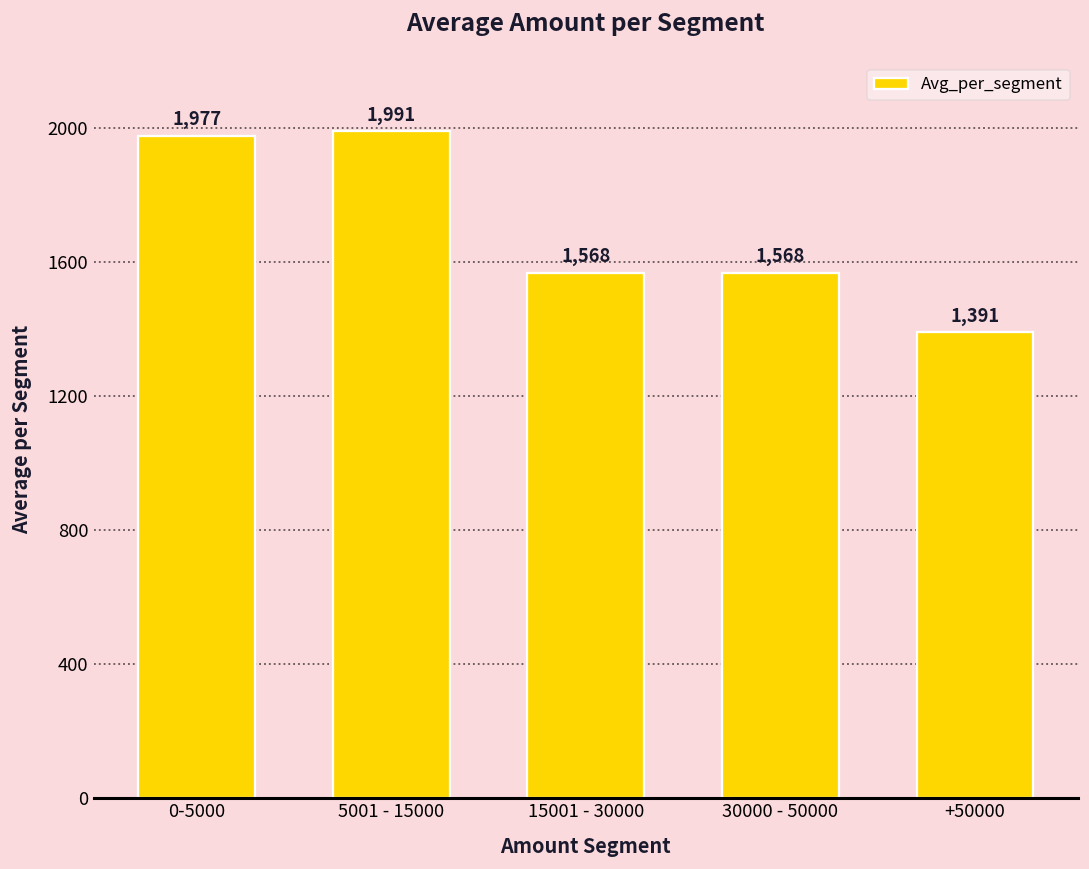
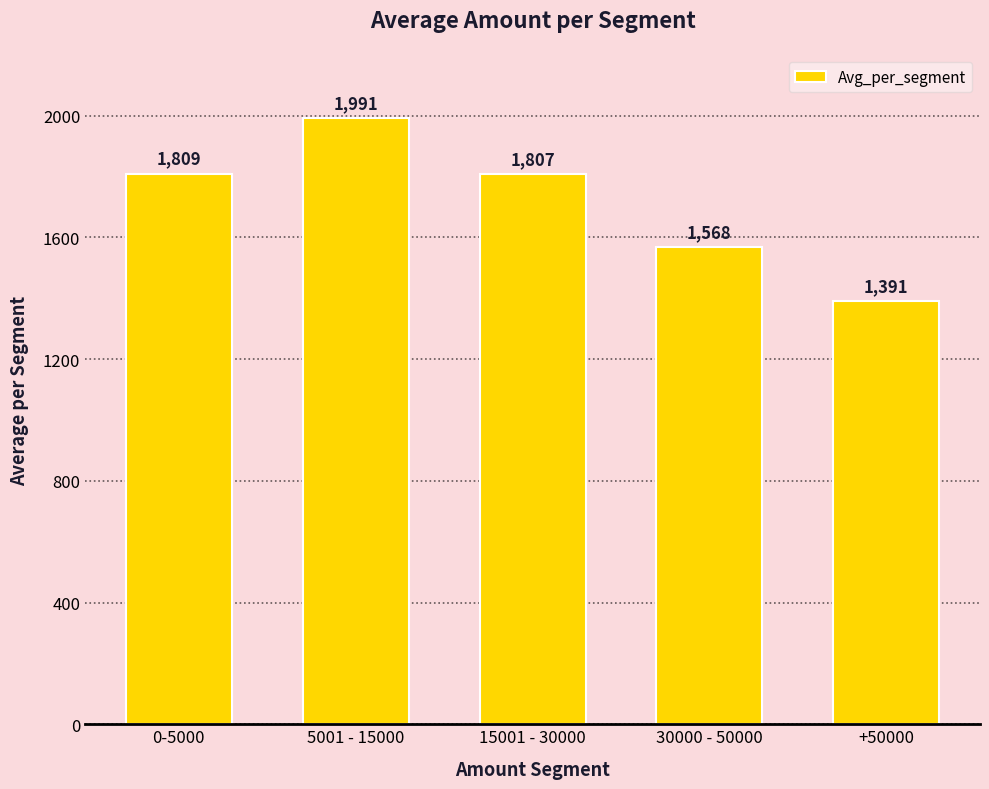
  {
-   "0-5000": "1,977",
+   "0-5000": "1,809",
    "5001 - 15000": "1,991",
-   "15001 - 30000": "1,568",
+   "15001 - 30000": "1,807",
    "30000 - 50000": "1,568",
    "+50000": "1,391"
  }
